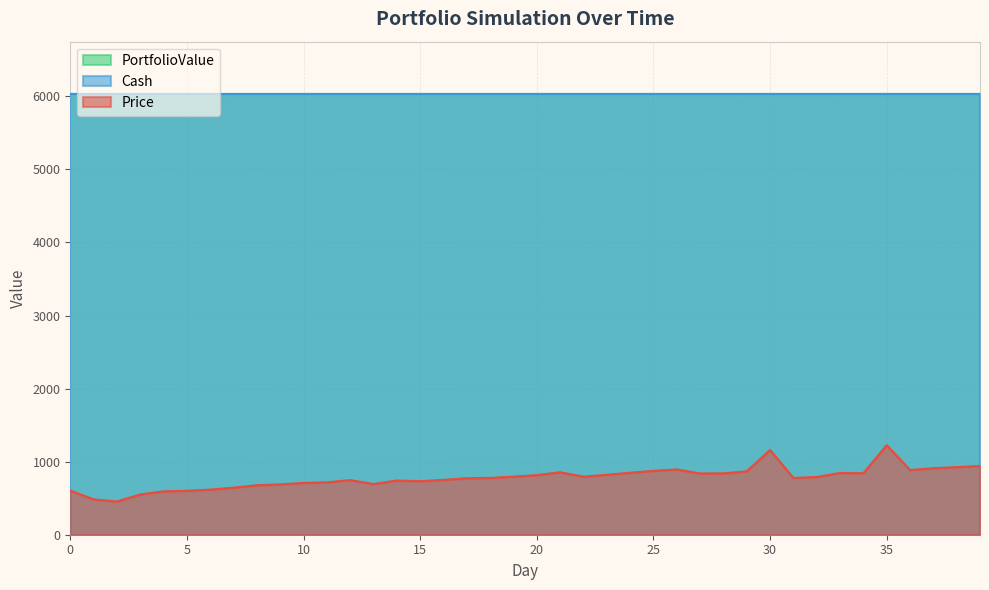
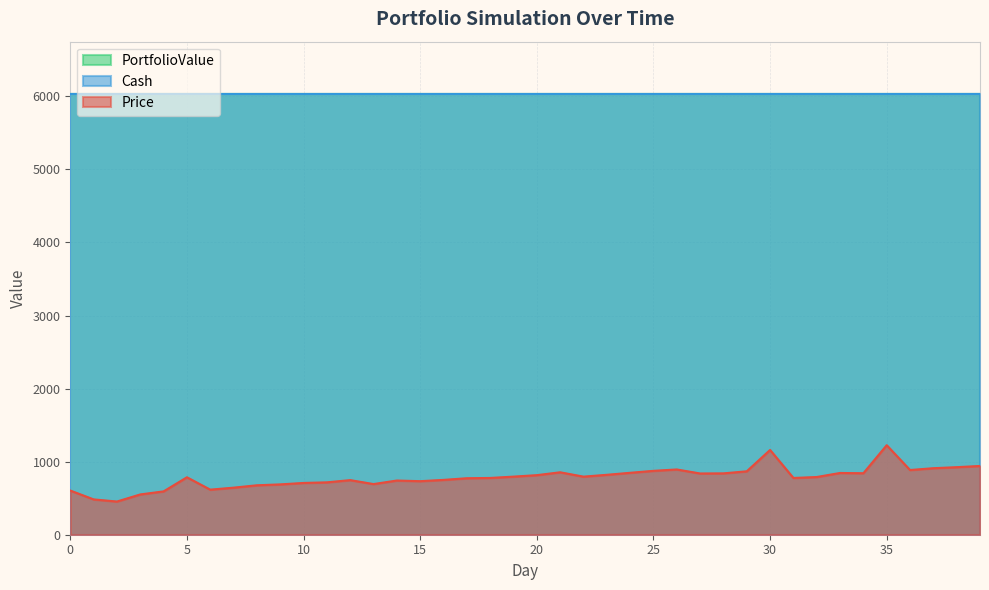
  {
    "Cash": {
      "0": 6000,
      "10": 6000,
      "15": 6000,
      "20": 6000,
      "25": 6000,
      "30": 6000,
      "35": 6000
    },
    "Price": {
      "0": 600,
-     "5": 600,
+     "5": 800,
      "10": 700,
      "15": 700,
      "20": 800,
      "25": 900,
      "30": 1200,
      "35": 1200
    }
  }
